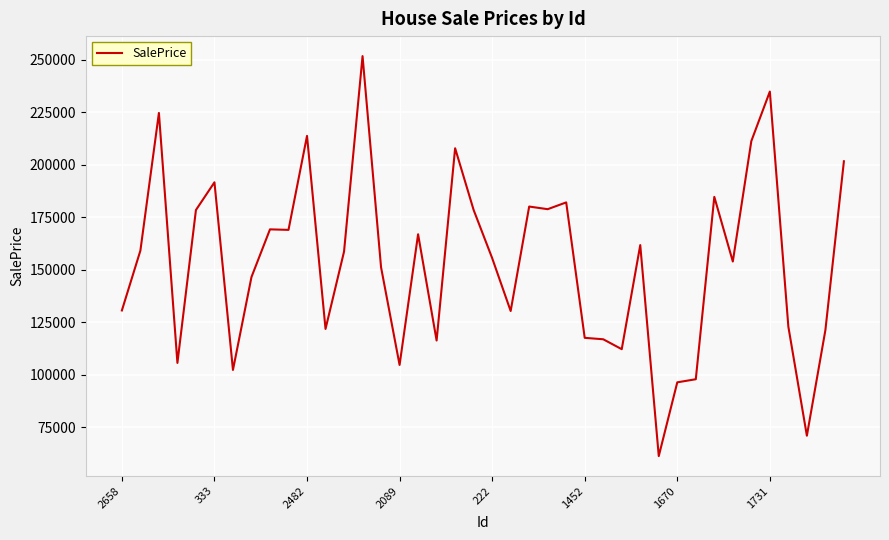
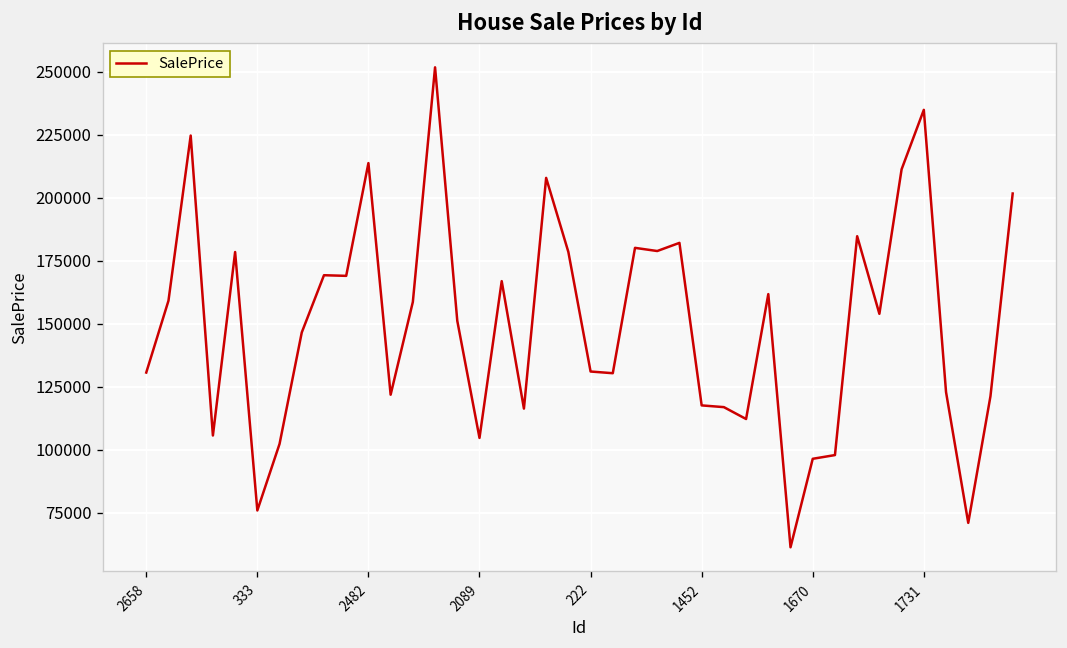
  {
    "2658": 131000,
-   "333": 192000,
+   "333": 76000,
    "2482": 214000,
    "2089": 105000,
-   "222": 155000,
+   "222": 131000,
    "1452": 118000,
    "1670": 96000,
    "1731": 235000
  }
